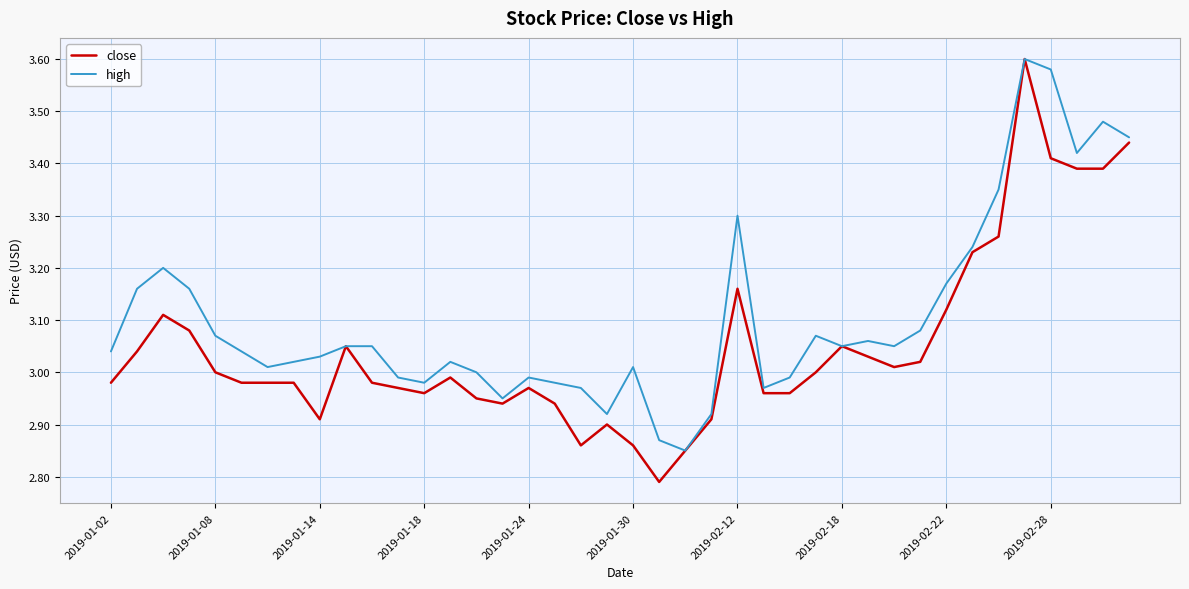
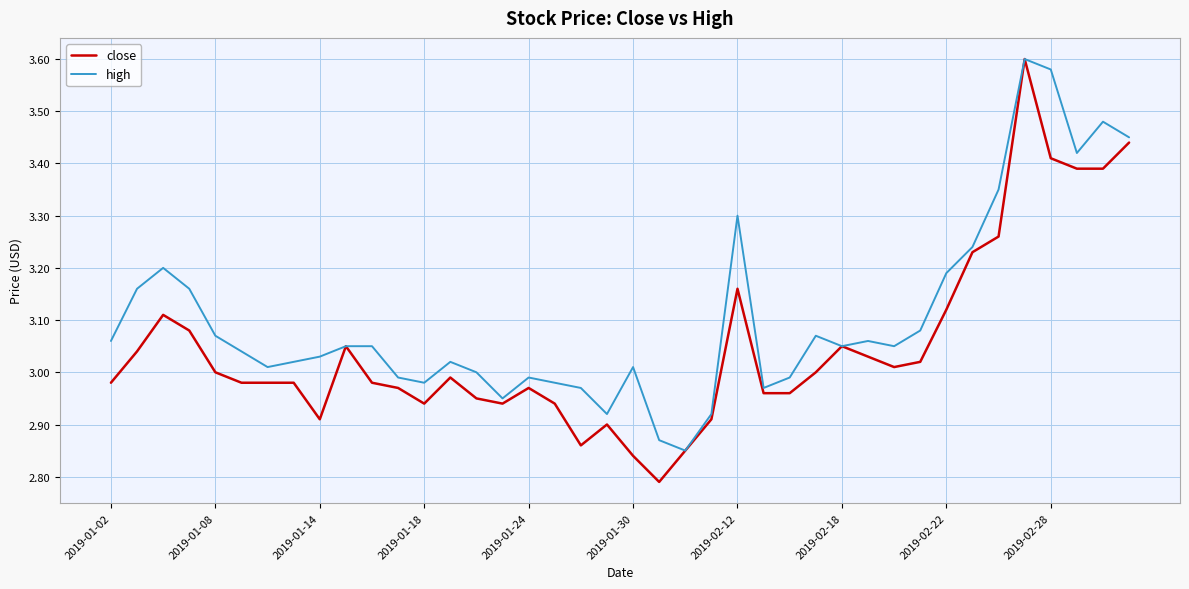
  {
    "close": {
      "2019-01-02": 2.98,
      "2019-01-08": 3.00,
      "2019-01-14": 2.91,
-     "2019-01-18": 2.96,
+     "2019-01-18": 2.94,
      "2019-01-24": 2.97,
-     "2019-01-30": 2.86,
+     "2019-01-30": 2.84,
      "2019-02-12": 3.16,
      "2019-02-22": 3.12,
      "2019-02-28": 3.41
    },
    "high": {
-     "2019-01-02": 3.04,
+     "2019-01-02": 3.06,
      "2019-01-08": 3.07,
      "2019-01-14": 3.03,
      "2019-01-18": 2.98,
      "2019-01-24": 2.99,
      "2019-01-30": 3.01,
      "2019-02-12": 3.30,
-     "2019-02-22": 3.17,
+     "2019-02-22": 3.19,
      "2019-02-28": 3.58
    }
  }
